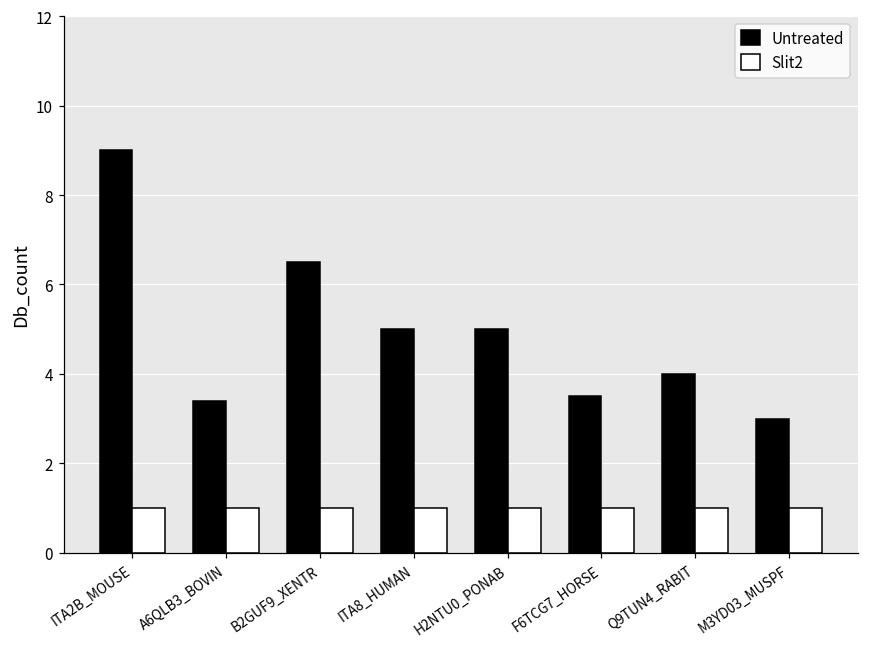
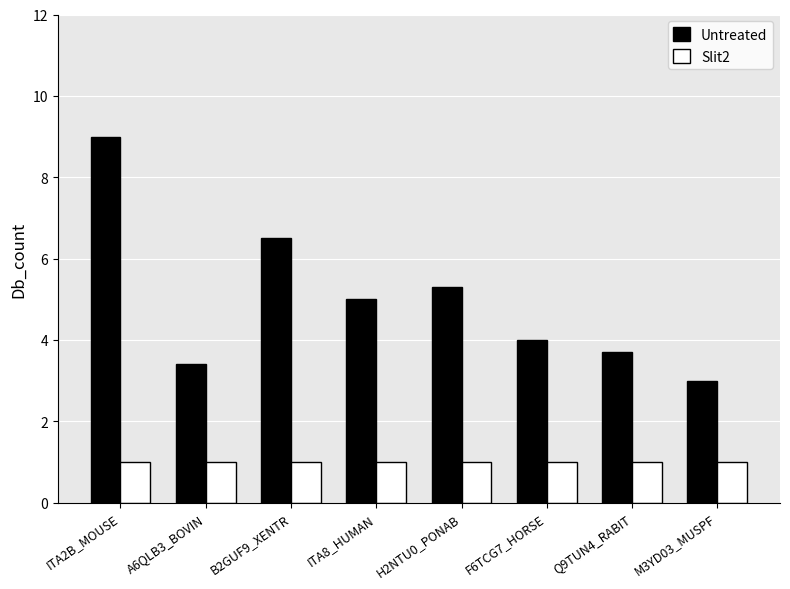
  {
    "Untreated": {
      "ITA2B_MOUSE": 9.0,
      "A6QLB3_BOVIN": 3.4,
      "B2GUF9_XENTR": 6.5,
      "ITA8_HUMAN": 5.0,
-     "H2NTU0_PONAB": 5.0,
-     "F6TCG7_HORSE": 3.5,
-     "Q9TUN4_RABIT": 4.0,
+     "H2NTU0_PONAB": 5.3,
+     "F6TCG7_HORSE": 4.0,
+     "Q9TUN4_RABIT": 3.7,
      "M3YD03_MUSPF": 3.0
    },
    "Slit2": {
      "ITA2B_MOUSE": 1.0,
      "A6QLB3_BOVIN": 1.0,
      "B2GUF9_XENTR": 1.0,
      "ITA8_HUMAN": 1.0,
      "H2NTU0_PONAB": 1.0,
      "F6TCG7_HORSE": 1.0,
      "Q9TUN4_RABIT": 1.0,
      "M3YD03_MUSPF": 1.0
    }
  }
